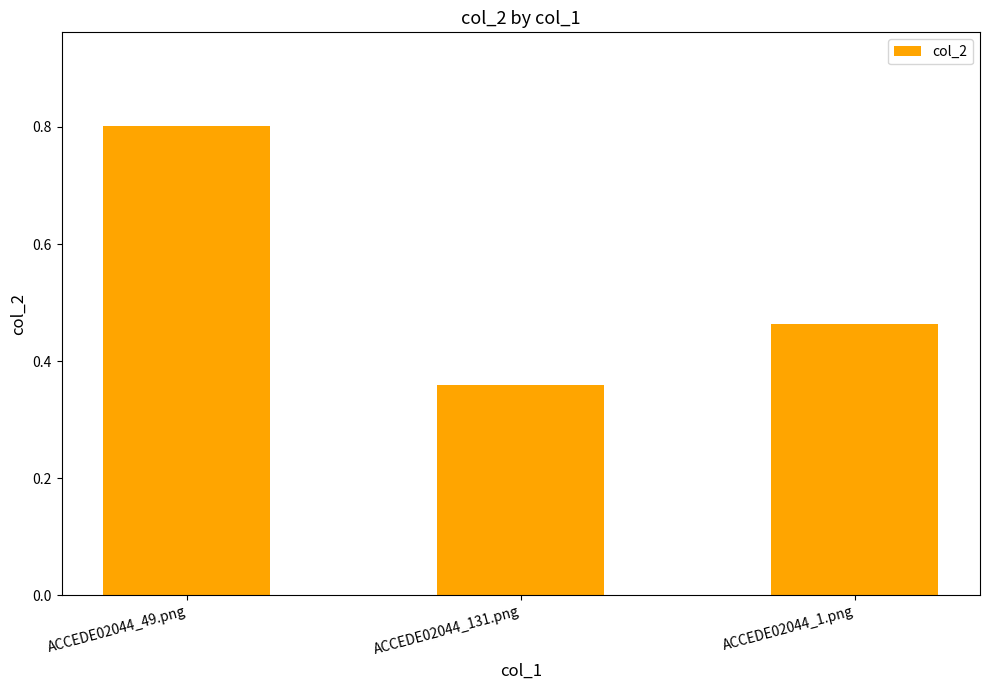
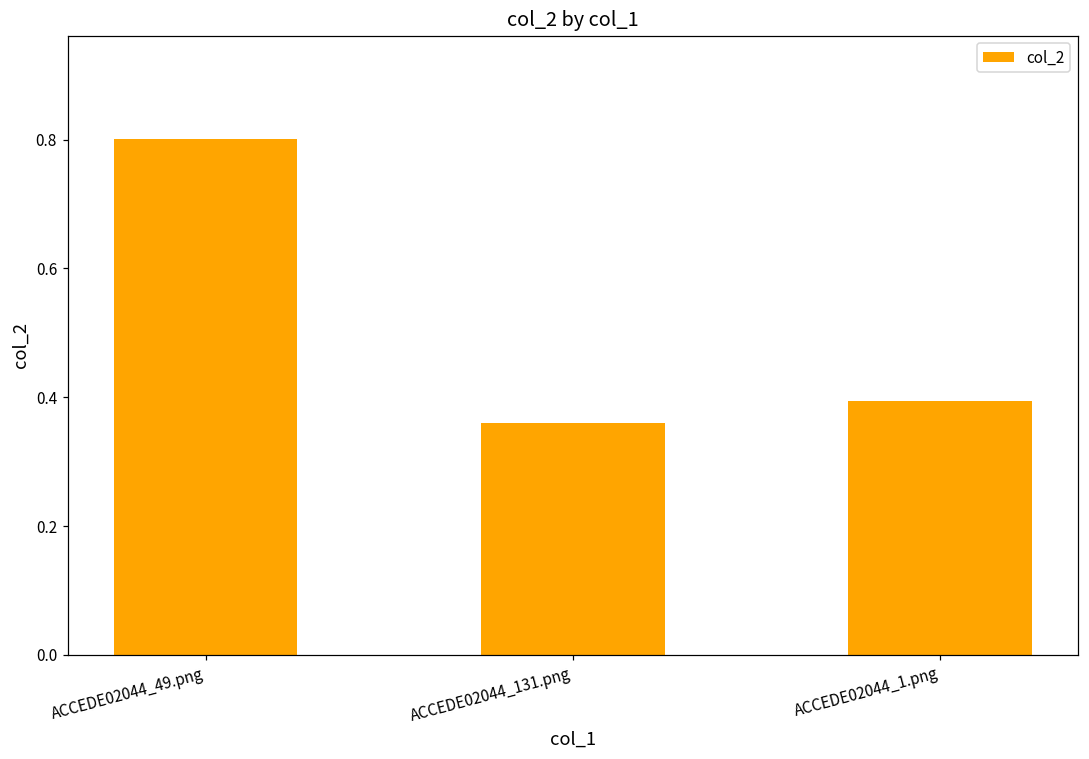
  {
    "ACCEDE02044_49.png": 0.80,
    "ACCEDE02044_131.png": 0.36,
-   "ACCEDE02044_1.png": 0.46
+   "ACCEDE02044_1.png": 0.39
  }
